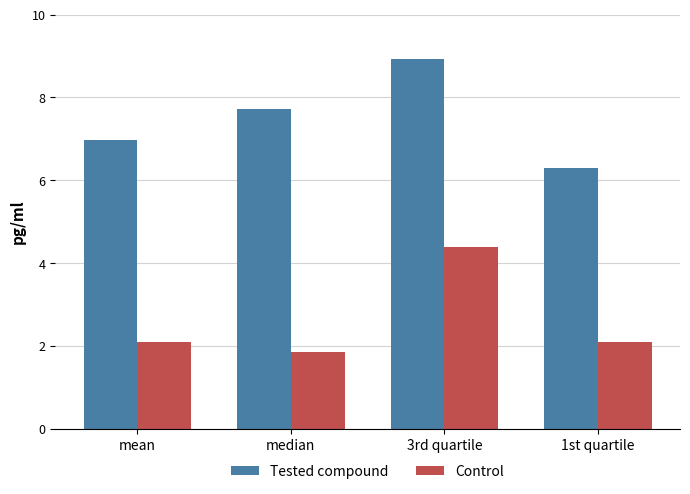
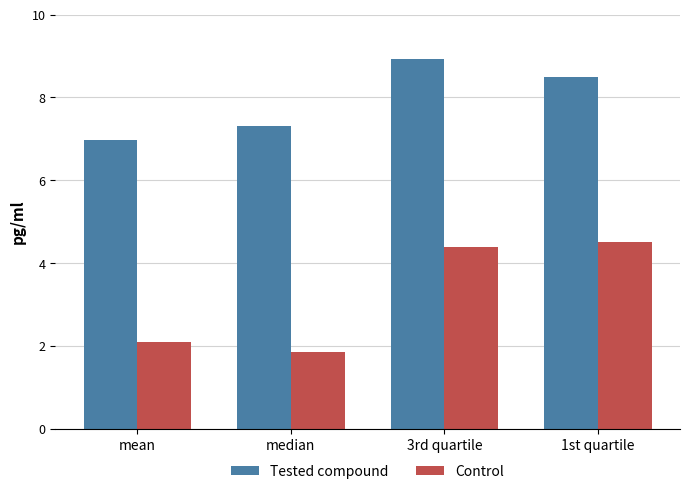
  {
    "Tested compound": {
      "mean": 7.0,
-     "median": 7.7,
+     "median": 7.3,
      "3rd quartile": 8.9,
-     "1st quartile": 6.3
+     "1st quartile": 8.5
    },
    "Control": {
      "mean": 2.1,
      "median": 1.9,
      "3rd quartile": 4.4,
-     "1st quartile": 2.1
+     "1st quartile": 4.5
    }
  }
